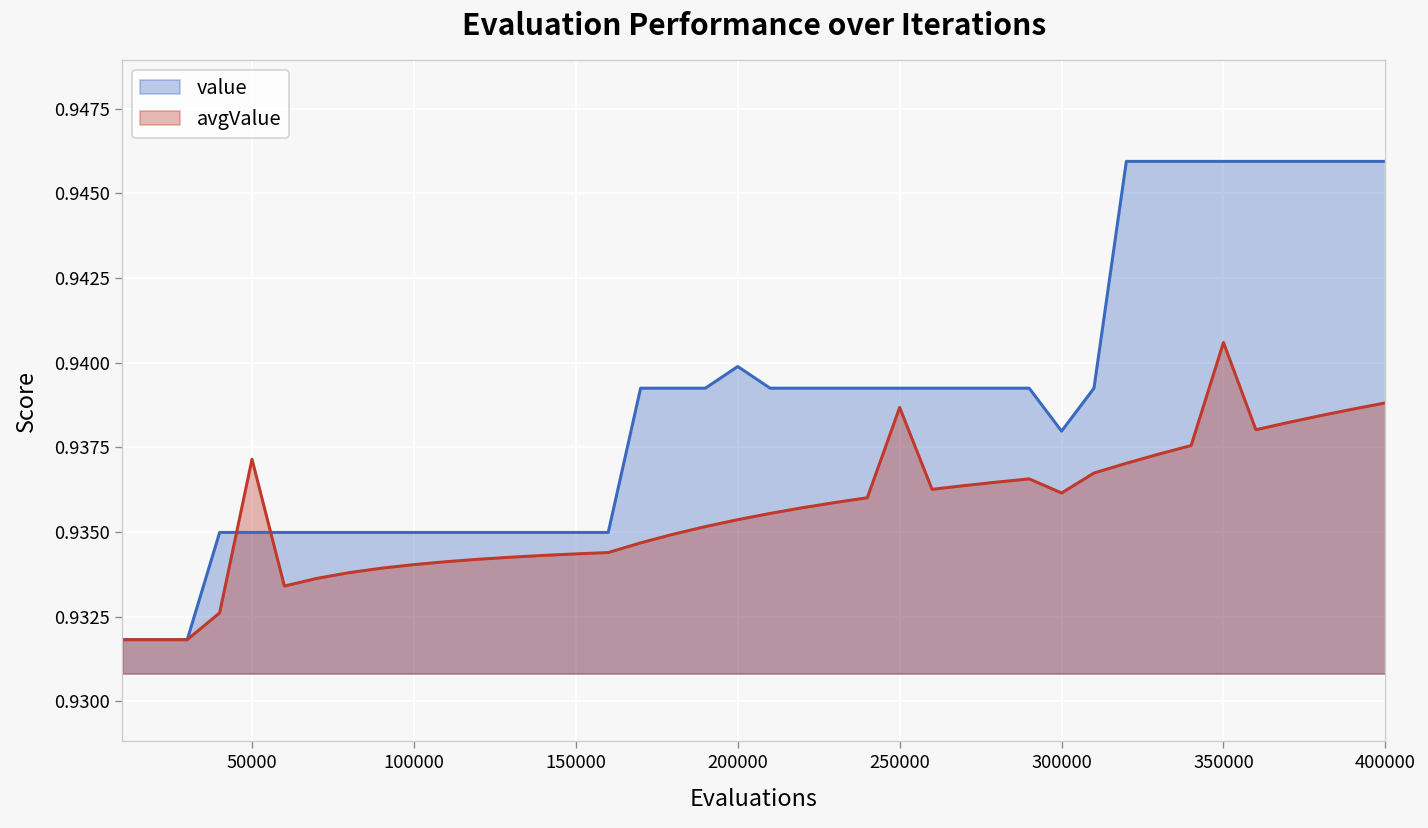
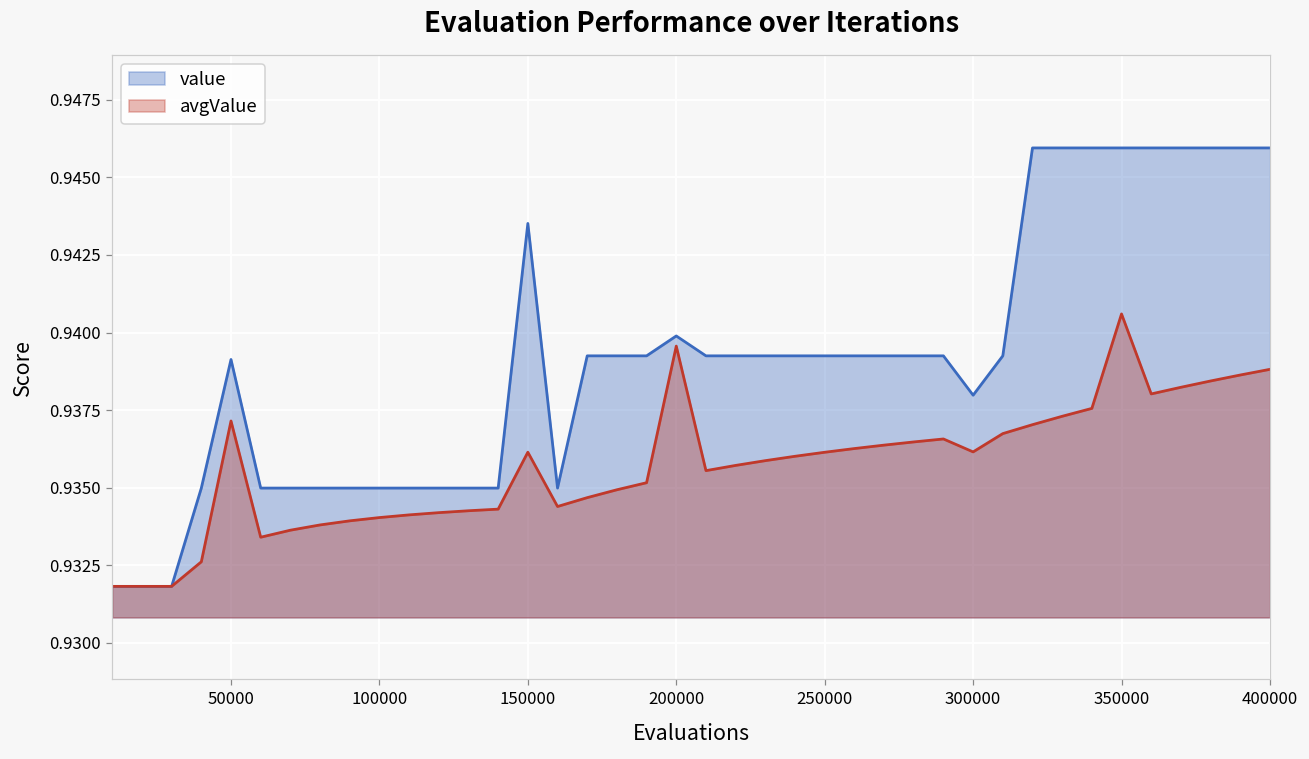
  {
    "value": {
-     "50000": 0.9350,
+     "50000": 0.9391,
      "100000": 0.9350,
-     "150000": 0.9350,
+     "150000": 0.9435,
      "200000": 0.9399,
      "250000": 0.9392,
      "300000": 0.9380,
      "350000": 0.9459,
      "400000": 0.9459
    },
    "avgValue": {
      "50000": 0.9372,
      "100000": 0.9340,
-     "150000": 0.9344,
-     "200000": 0.9354,
-     "250000": 0.9387,
+     "150000": 0.9361,
+     "200000": 0.9396,
+     "250000": 0.9361,
      "300000": 0.9362,
      "350000": 0.9406,
      "400000": 0.9388
    }
  }
